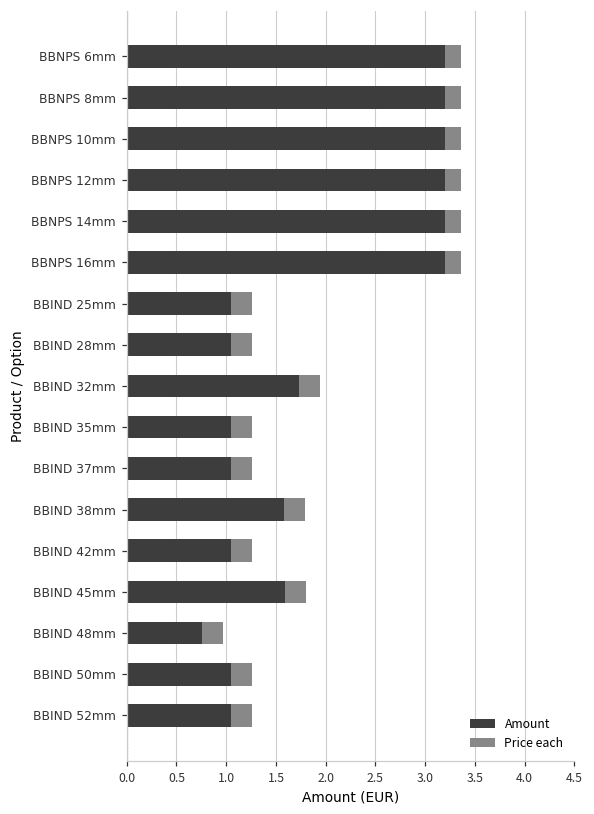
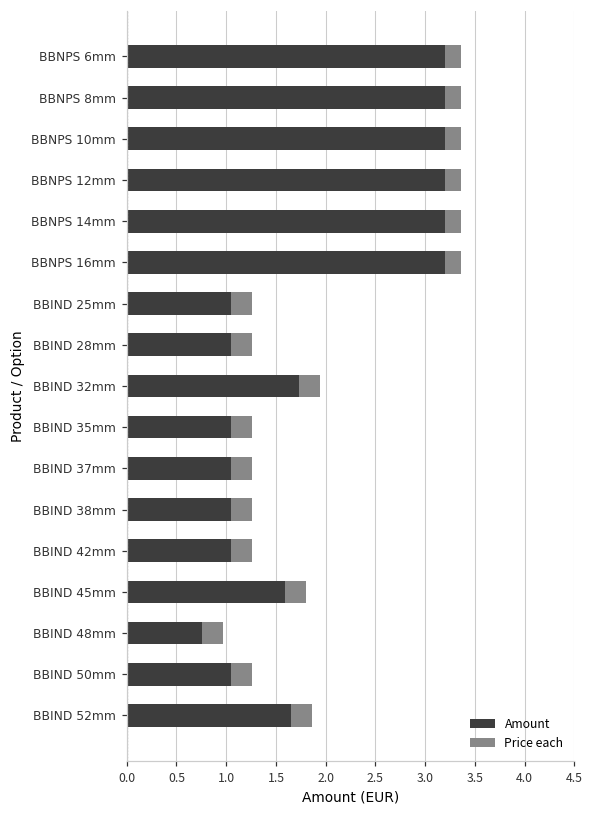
  {
    "Amount": {
      "BBNPS 6mm": 3.2,
      "BBNPS 8mm": 3.2,
      "BBNPS 10mm": 3.2,
      "BBNPS 12mm": 3.2,
      "BBNPS 14mm": 3.2,
      "BBNPS 16mm": 3.2,
      "BBIND 25mm": 1.1,
      "BBIND 28mm": 1.1,
      "BBIND 32mm": 1.7,
      "BBIND 35mm": 1.1,
      "BBIND 37mm": 1.1,
-     "BBIND 38mm": 1.6,
+     "BBIND 38mm": 1.1,
      "BBIND 42mm": 1.1,
      "BBIND 45mm": 1.6,
      "BBIND 48mm": 0.8,
      "BBIND 50mm": 1.1,
-     "BBIND 52mm": 1.1
+     "BBIND 52mm": 1.7
    },
    "Price each": {
      "BBNPS 6mm": 0.2,
      "BBNPS 8mm": 0.2,
      "BBNPS 10mm": 0.2,
      "BBNPS 12mm": 0.2,
      "BBNPS 14mm": 0.2,
      "BBNPS 16mm": 0.2,
      "BBIND 25mm": 0.2,
      "BBIND 28mm": 0.2,
      "BBIND 32mm": 0.2,
      "BBIND 35mm": 0.2,
      "BBIND 37mm": 0.2,
      "BBIND 38mm": 0.2,
      "BBIND 42mm": 0.2,
      "BBIND 45mm": 0.2,
      "BBIND 48mm": 0.2,
      "BBIND 50mm": 0.2,
      "BBIND 52mm": 0.2
    }
  }
